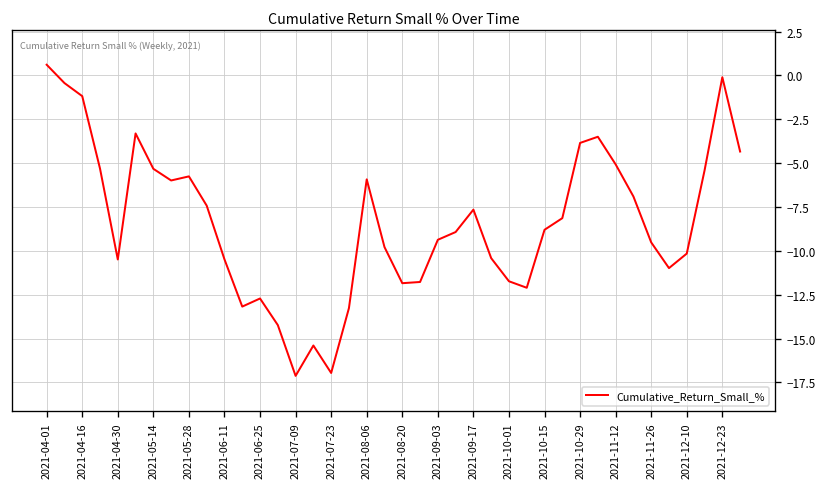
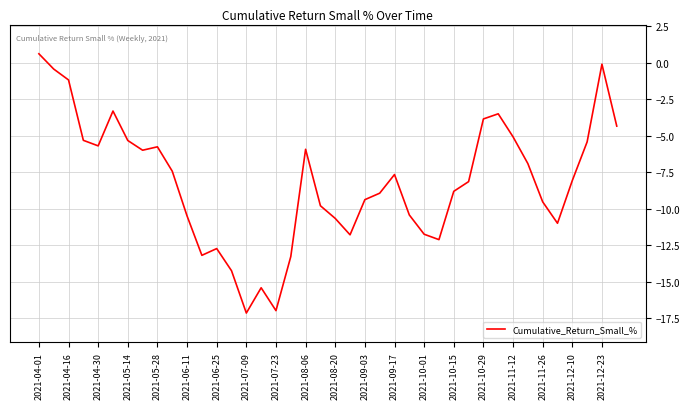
  {
    "2021-04-16": -1.2,
-   "2021-04-30": -10.5,
+   "2021-04-30": -5.7,
    "2021-05-14": -5.3,
    "2021-05-28": -5.8,
    "2021-06-11": -10.5,
    "2021-06-25": -12.7,
    "2021-07-09": -17.1,
    "2021-07-23": -17.0,
    "2021-08-06": -5.9,
-   "2021-08-20": -11.8,
+   "2021-08-20": -10.7,
    "2021-09-03": -9.4,
    "2021-09-17": -7.7,
    "2021-10-01": -11.7,
    "2021-10-15": -8.8,
    "2021-10-29": -3.8,
    "2021-11-12": -5.1,
    "2021-11-26": -9.5,
-   "2021-12-10": -10.2,
+   "2021-12-10": -8.1,
    "2021-12-23": -0.1
  }
